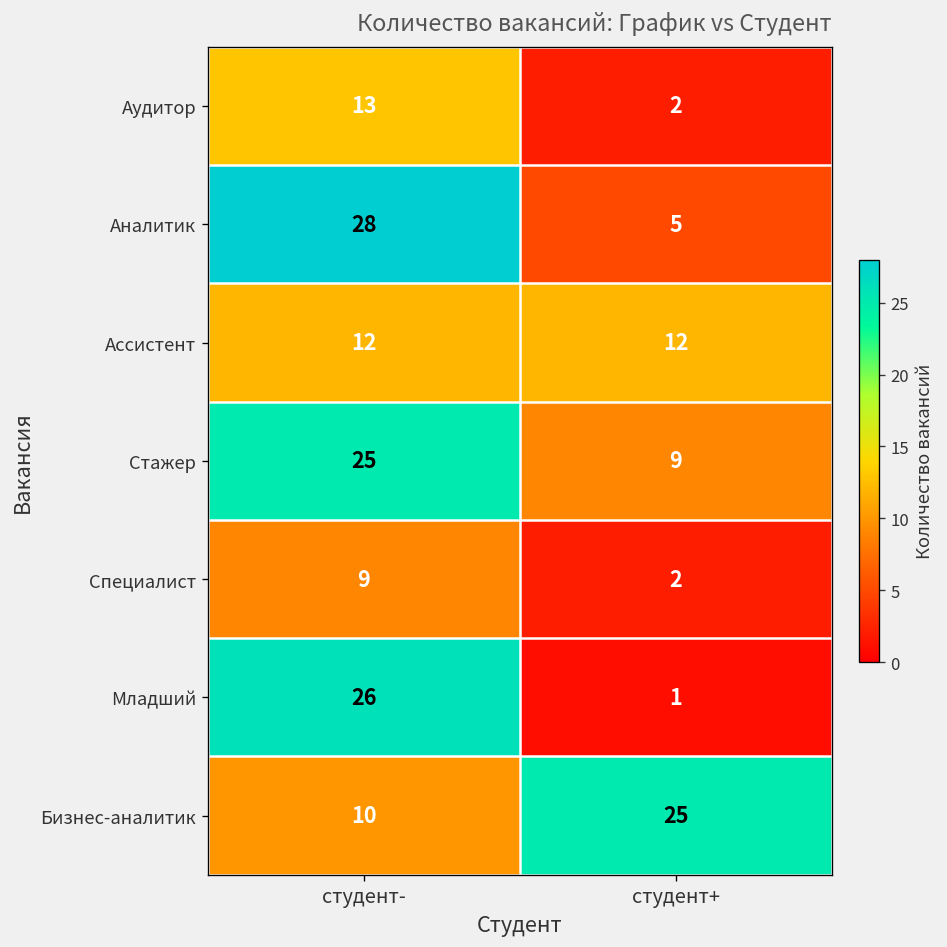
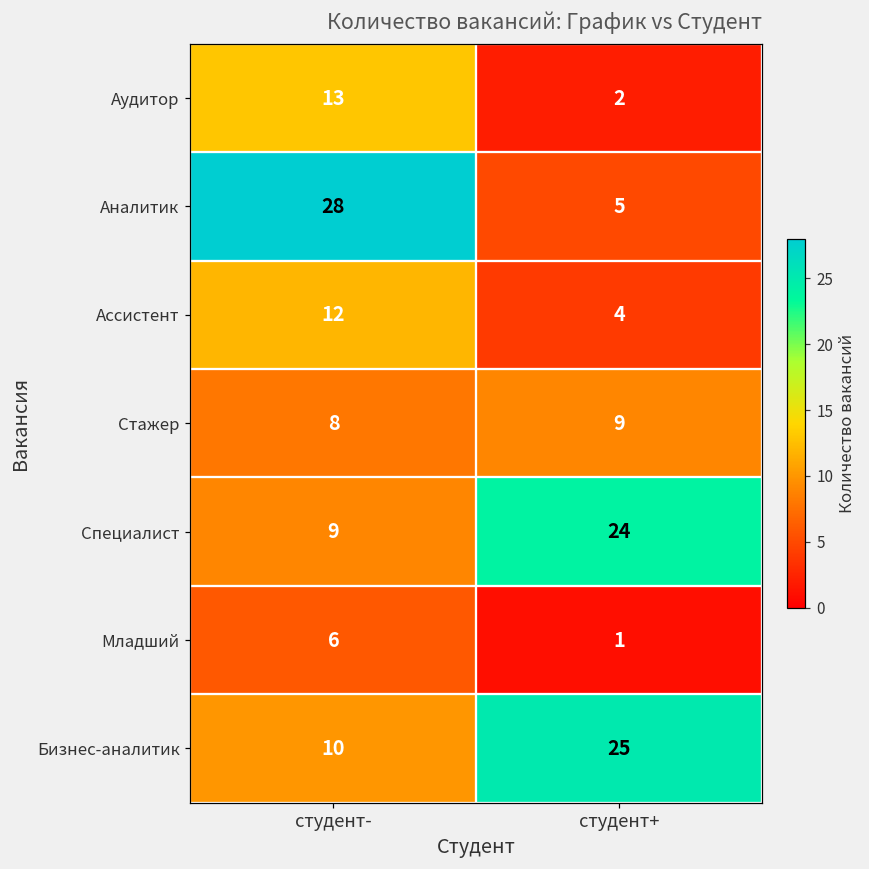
  {
    "Аудитор": {
      "студент-": 13,
      "студент+": 2
    },
    "Аналитик": {
      "студент-": 28,
      "студент+": 5
    },
    "Ассистент": {
      "студент-": 12,
-     "студент+": 12
+     "студент+": 4
    },
    "Стажер": {
-     "студент-": 25,
+     "студент-": 8,
      "студент+": 9
    },
    "Специалист": {
      "студент-": 9,
-     "студент+": 2
+     "студент+": 24
    },
    "Младший": {
-     "студент-": 26,
+     "студент-": 6,
      "студент+": 1
    },
    "Бизнес-аналитик": {
      "студент-": 10,
      "студент+": 25
    }
  }
